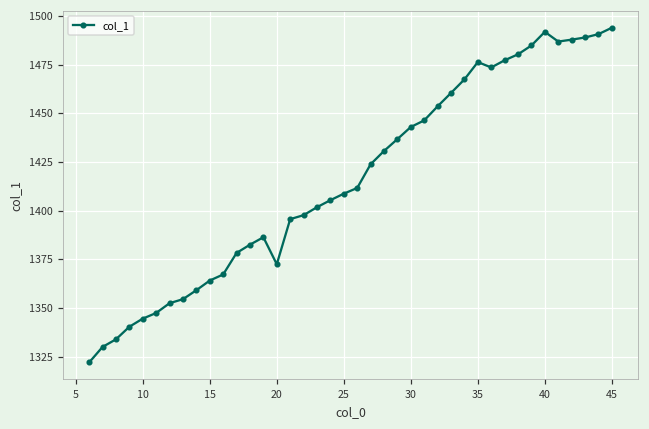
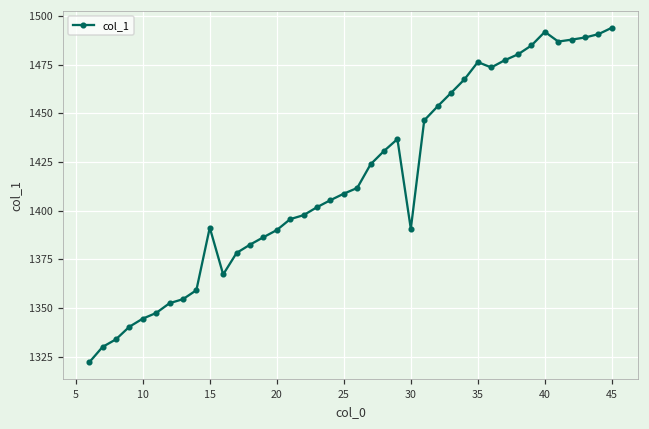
  {
    "10": 1345,
-   "15": 1364,
-   "20": 1373,
+   "15": 1391,
+   "20": 1390,
    "25": 1409,
-   "30": 1443,
+   "30": 1391,
    "35": 1476,
    "40": 1492,
    "45": 1494
  }
